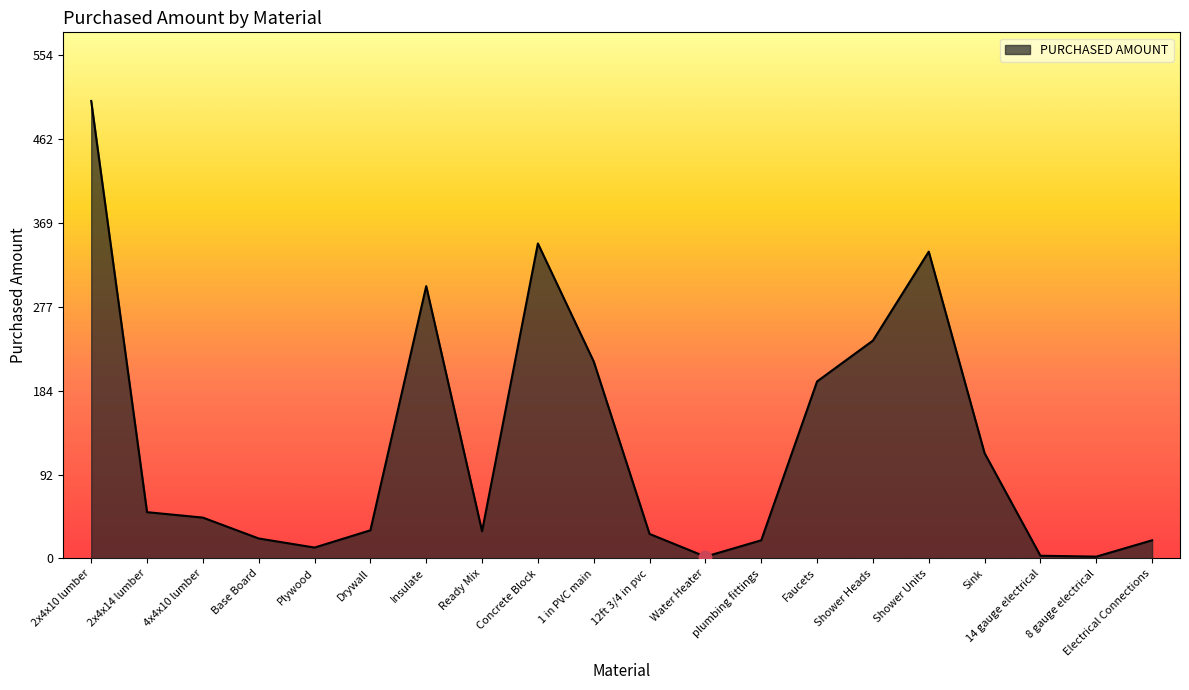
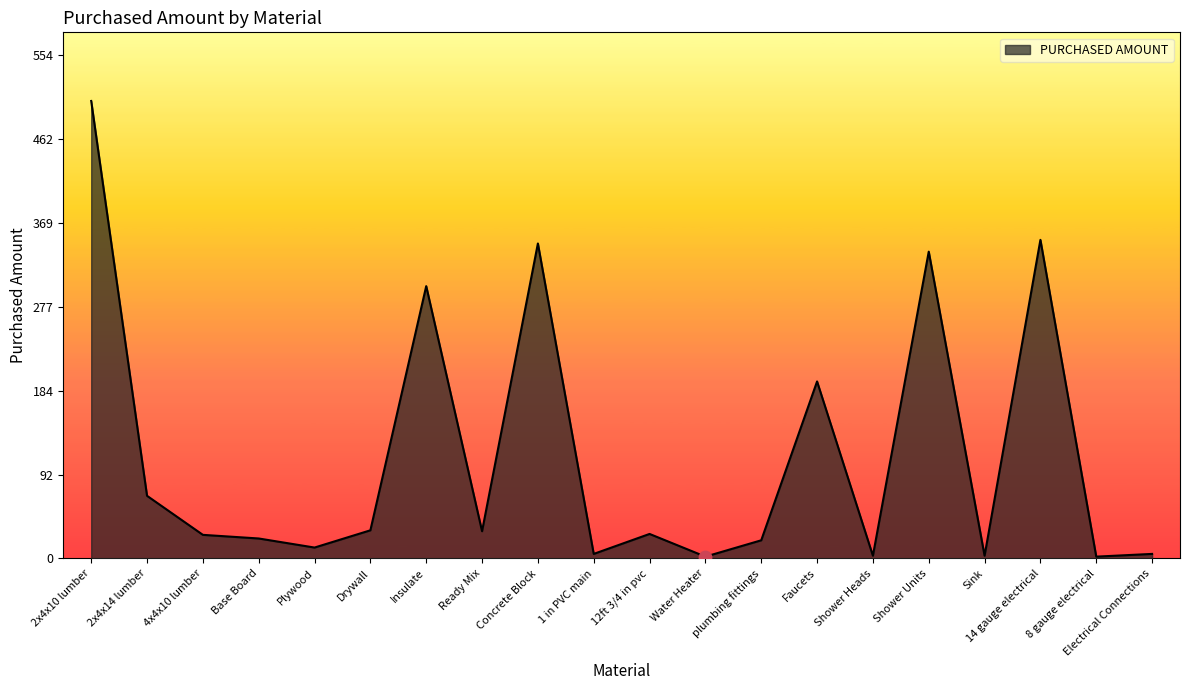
  {
    "PURCHASED AMOUNT": {
      "2x4x10 lumber": 500,
-     "2x4x14 lumber": 50,
-     "4x4x10 lumber": 50,
+     "2x4x14 lumber": 70,
+     "4x4x10 lumber": 30,
      "Base Board": 20,
      "Plywood": 10,
      "Drywall": 30,
      "Insulate": 300,
      "Ready Mix": 30,
      "Concrete Block": 350,
-     "1 in PVC main": 220,
+     "1 in PVC main": 10,
      "12ft 3/4 in pvc": 30,
      "plumbing fittings": 20,
      "Faucets": 200,
-     "Shower Heads": 240,
+     "Shower Heads": 0,
      "Shower Units": 340,
-     "Sink": 120,
-     "14 gauge electrical": 0,
+     "Sink": 0,
+     "14 gauge electrical": 350,
      "8 gauge electrical": 0,
-     "Electrical Connections": 20
+     "Electrical Connections": 10
    }
  }
